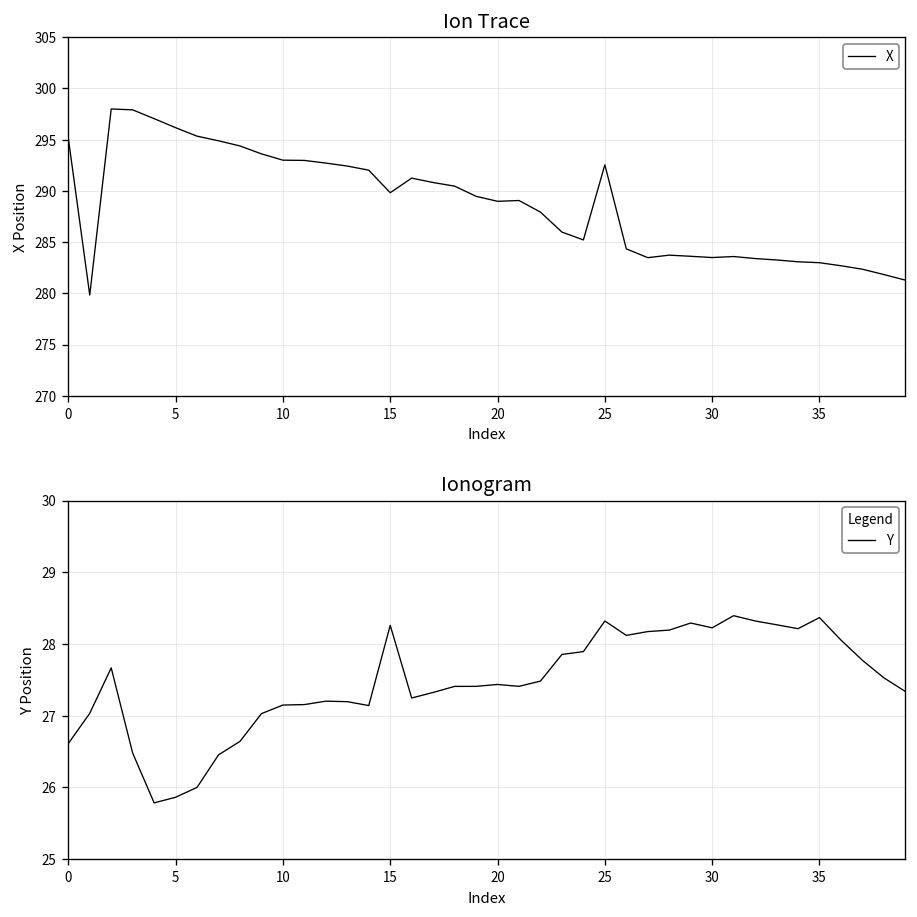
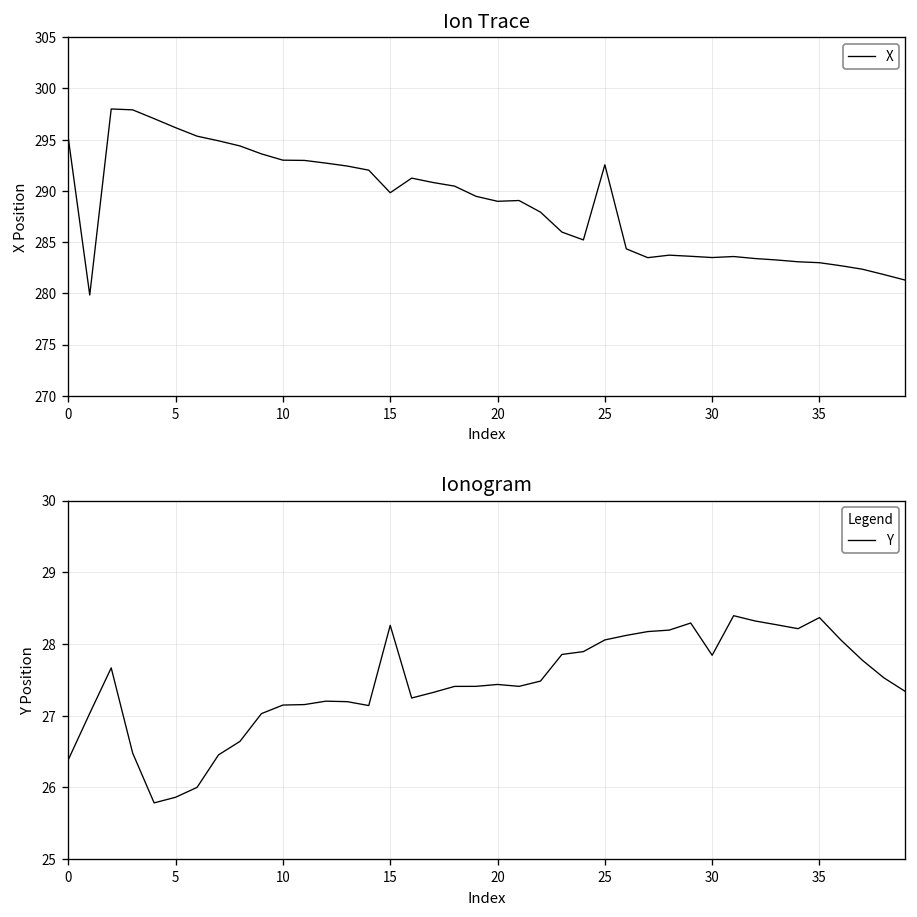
  {
    "Ion Trace": {
      "0": 295,
      "5": 296,
      "10": 293,
      "15": 290,
      "20": 289,
      "25": 293,
      "30": 283,
      "35": 283
    },
    "Ionogram": {
-     "0": 26.6,
+     "0": 26.4,
      "5": 25.9,
      "10": 27.1,
      "15": 28.3,
      "20": 27.4,
-     "25": 28.3,
-     "30": 28.2,
+     "25": 28.1,
+     "30": 27.8,
      "35": 28.4
    }
  }
